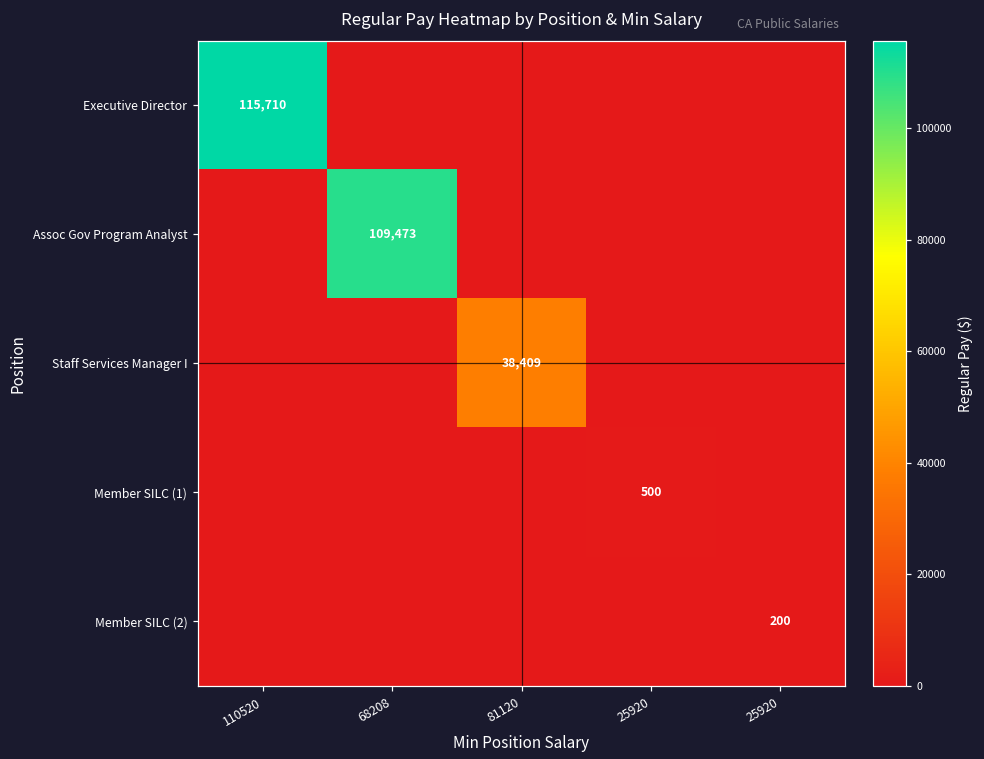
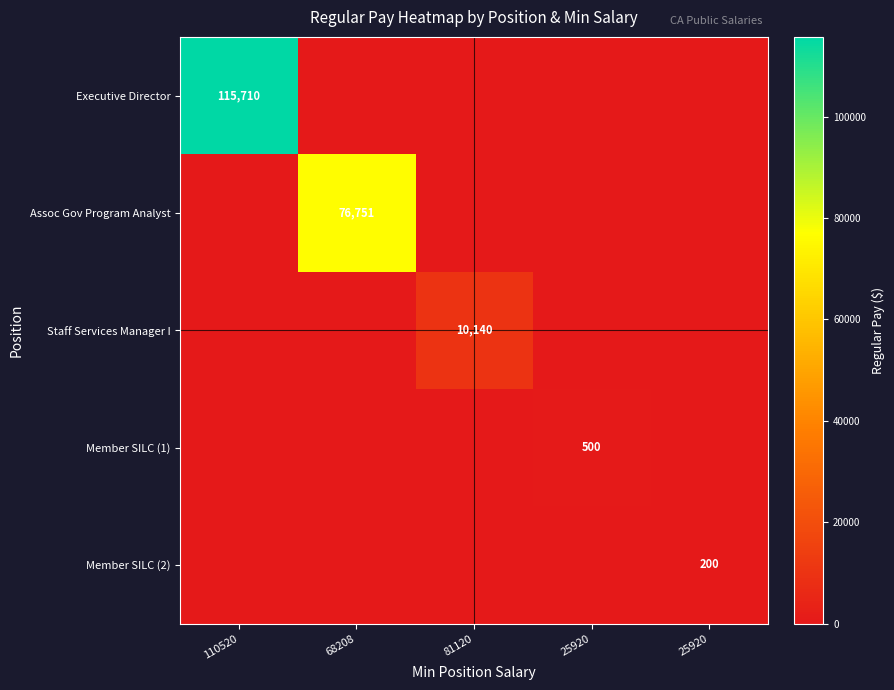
  {
    "Executive Director": {
      "110520": "115,710"
    },
    "Assoc Gov Program Analyst": {
-     "68208": "109,473"
+     "68208": "76,751"
    },
    "Staff Services Manager I": {
-     "81120": "38,409"
+     "81120": "10,140"
    }
  }
